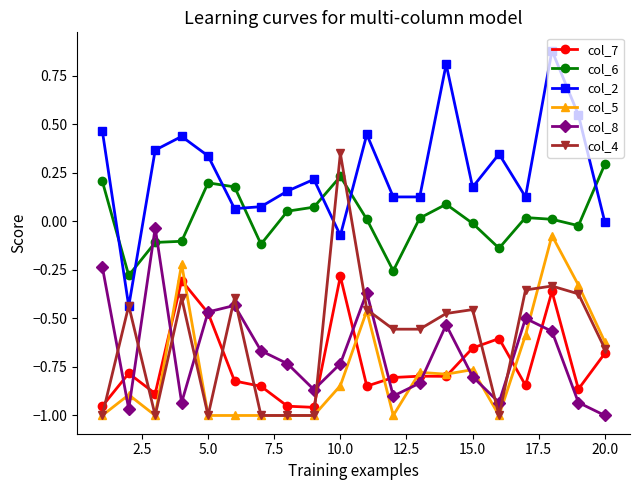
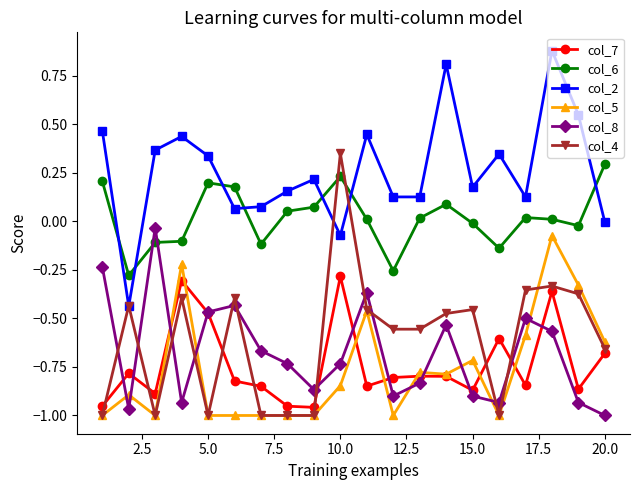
  {
    "col_7": {
      "10.0": -0.28,
-     "15.0": -0.65,
+     "15.0": -0.87,
      "20.0": -0.68
    },
    "col_6": {
      "5.0": 0.20,
      "10.0": 0.23,
      "15.0": -0.01,
      "20.0": 0.29
    },
    "col_2": {
      "5.0": 0.34,
      "10.0": -0.07,
      "15.0": 0.18,
      "20.0": -0.01
    },
    "col_5": {
      "10.0": -0.85,
-     "15.0": -0.76,
+     "15.0": -0.72,
      "20.0": -0.62
    },
    "col_8": {
      "10.0": -0.73,
-     "15.0": -0.8,
+     "15.0": -0.9,
      "20.0": -1.0
    },
    "col_4": {
      "10.0": 0.35,
      "15.0": -0.45,
      "20.0": -0.66
    }
  }
